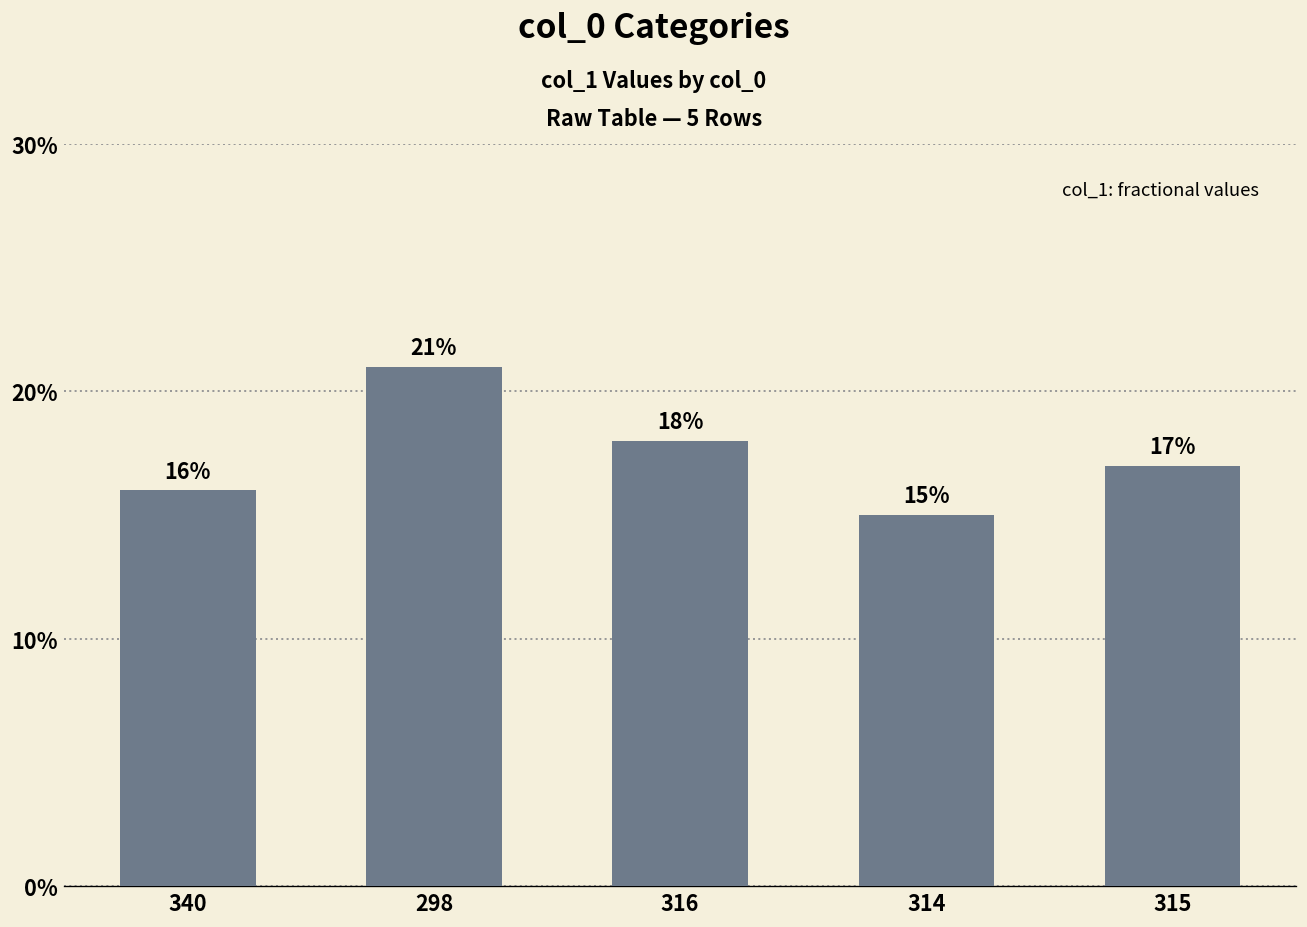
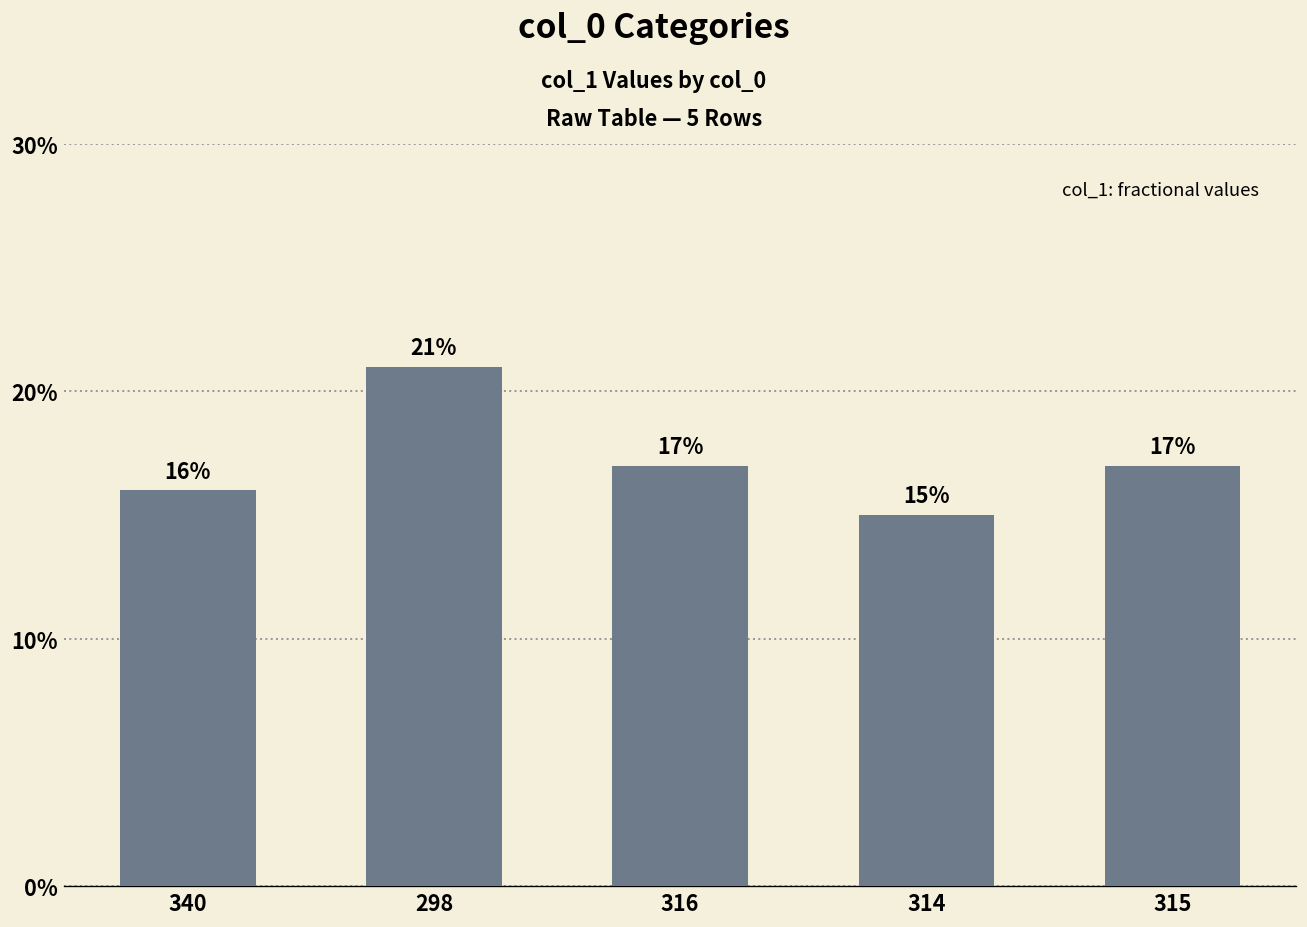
  {
    "340": "16%",
    "298": "21%",
-   "316": "18%",
+   "316": "17%",
    "314": "15%",
    "315": "17%"
  }
